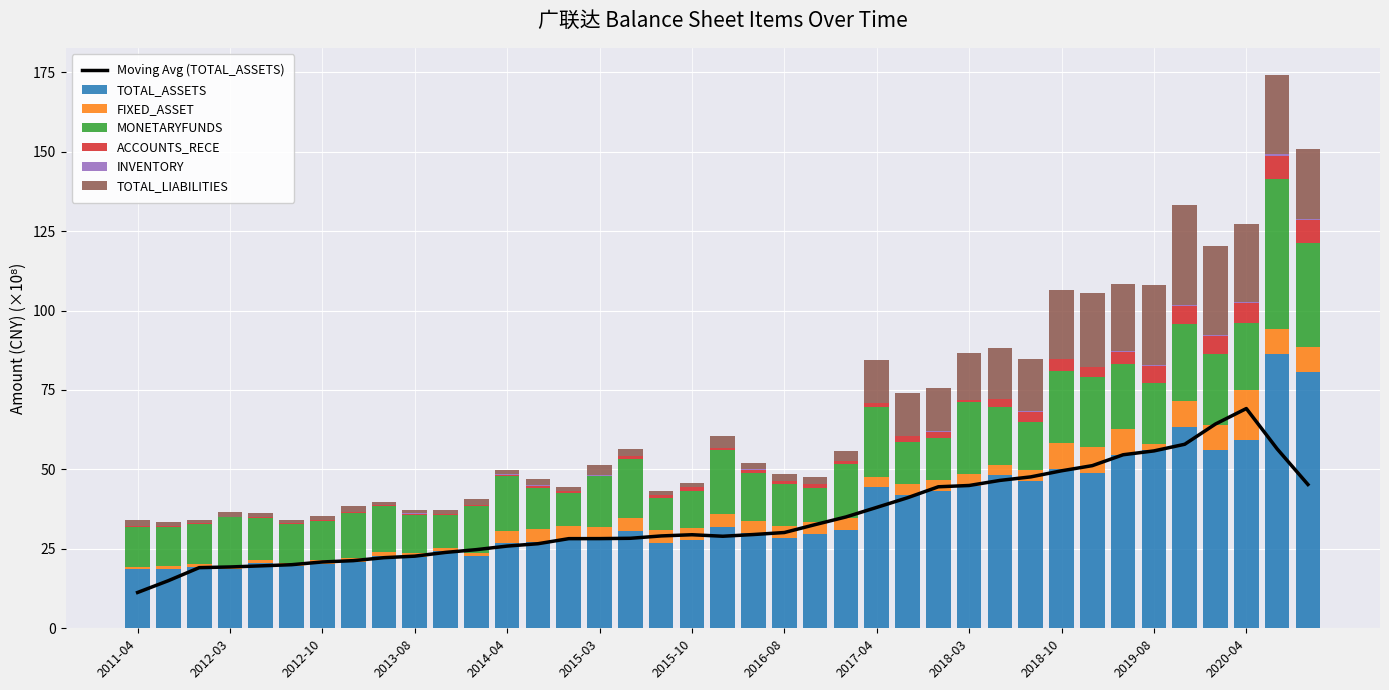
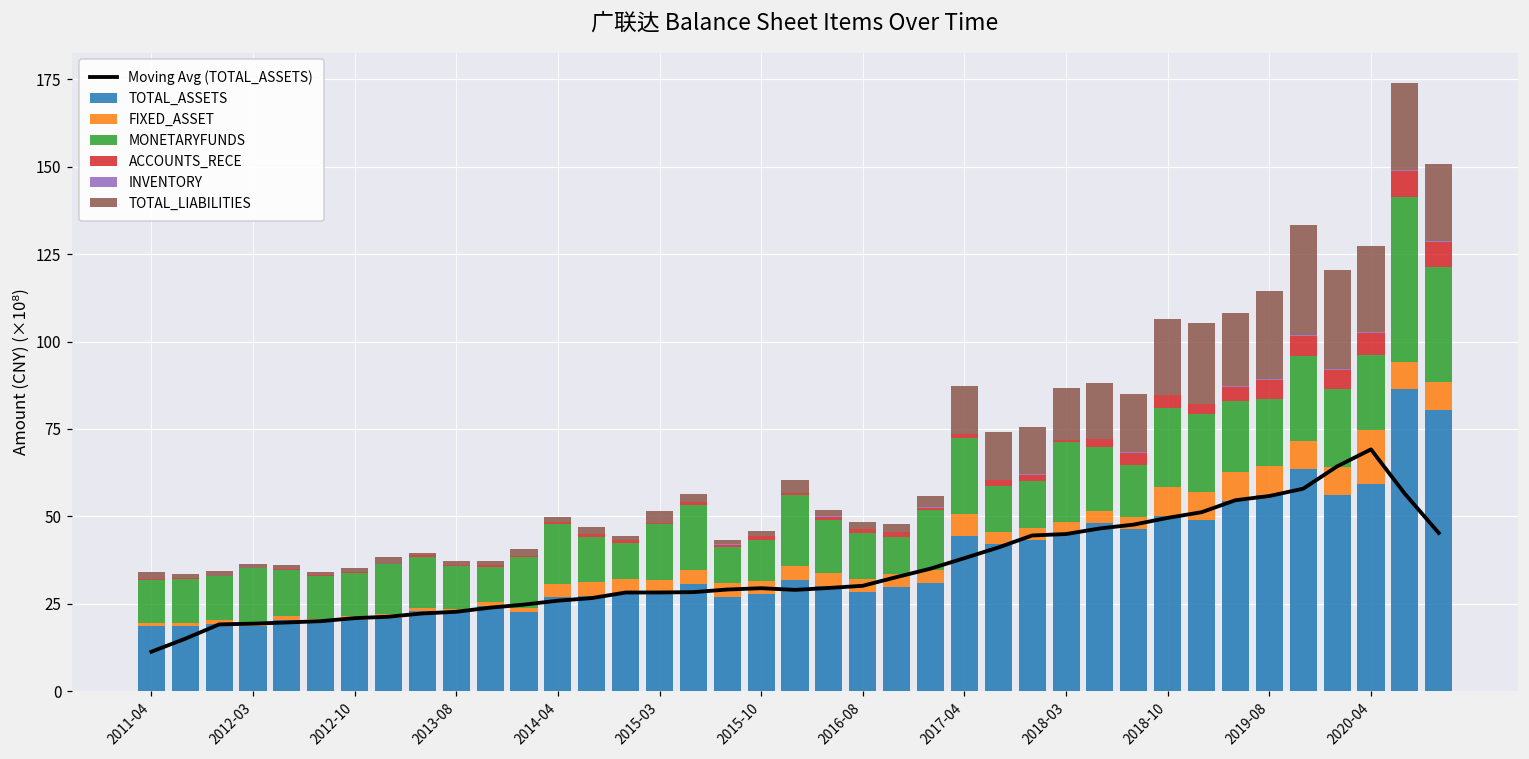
  {
    "Moving Avg (TOTAL_ASSETS)": {
      "2011-04": 11,
      "2012-03": 19,
      "2012-10": 21,
      "2013-08": 23,
      "2014-04": 26,
      "2015-03": 28,
      "2015-10": 29,
      "2016-08": 30,
      "2017-04": 38,
      "2018-03": 45,
      "2018-10": 50,
      "2019-08": 56,
      "2020-04": 69
    },
    "TOTAL_ASSETS": {
      "2011-04": 19,
      "2012-03": 19,
      "2012-10": 20,
      "2013-08": 23,
      "2014-04": 27,
      "2015-03": 28,
      "2015-10": 28,
      "2016-08": 28,
      "2017-04": 44,
      "2018-03": 45,
      "2018-10": 50,
      "2019-08": 56,
      "2020-04": 59
    },
    "FIXED_ASSET": {
      "2011-04": 1,
      "2012-03": 1,
      "2012-10": 1,
      "2013-08": 1,
      "2014-04": 4,
      "2015-03": 4,
      "2015-10": 4,
      "2016-08": 4,
-     "2017-04": 3,
+     "2017-04": 6,
      "2018-03": 4,
      "2018-10": 8,
-     "2019-08": 2,
+     "2019-08": 8,
      "2020-04": 16
    },
    "MONETARYFUNDS": {
      "2011-04": 12,
      "2012-03": 16,
      "2012-10": 12,
      "2013-08": 12,
      "2014-04": 17,
      "2015-03": 16,
      "2015-10": 12,
      "2016-08": 13,
      "2017-04": 22,
      "2018-03": 23,
      "2018-10": 23,
      "2019-08": 19,
      "2020-04": 21
    },
    "ACCOUNTS_RECE": {
      "2015-10": 1,
      "2016-08": 1,
      "2017-04": 1,
      "2018-10": 4,
      "2019-08": 5,
      "2020-04": 6
    },
    "TOTAL_LIABILITIES": {
      "2011-04": 2,
      "2012-03": 1,
      "2012-10": 1,
      "2013-08": 1,
      "2014-04": 1,
      "2015-03": 3,
      "2015-10": 1,
      "2016-08": 2,
      "2017-04": 14,
      "2018-03": 15,
      "2018-10": 22,
      "2019-08": 25,
      "2020-04": 25
    }
  }
